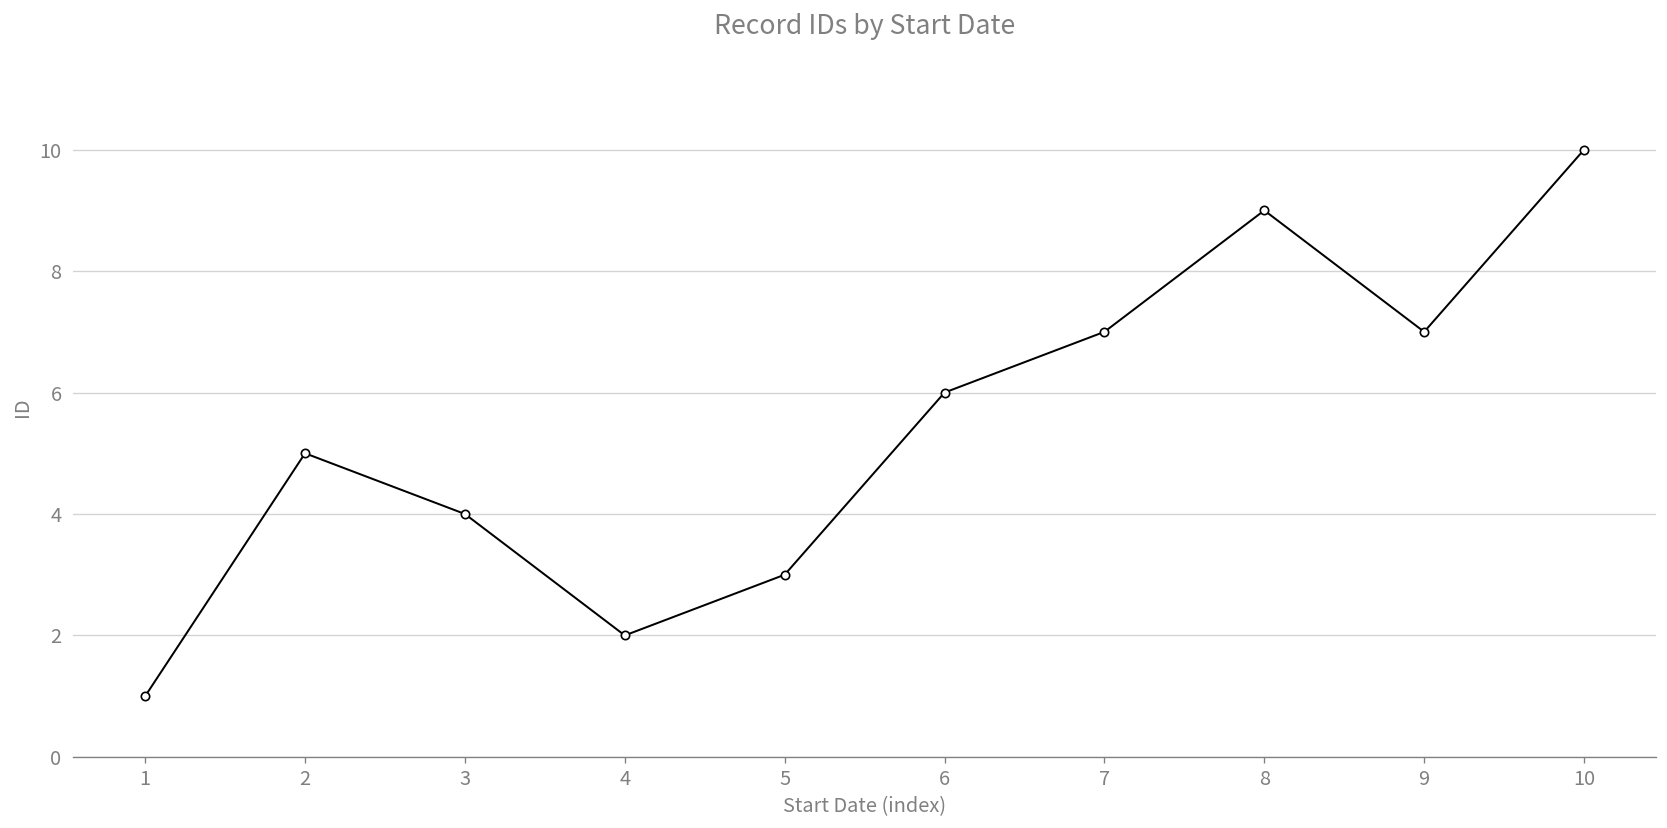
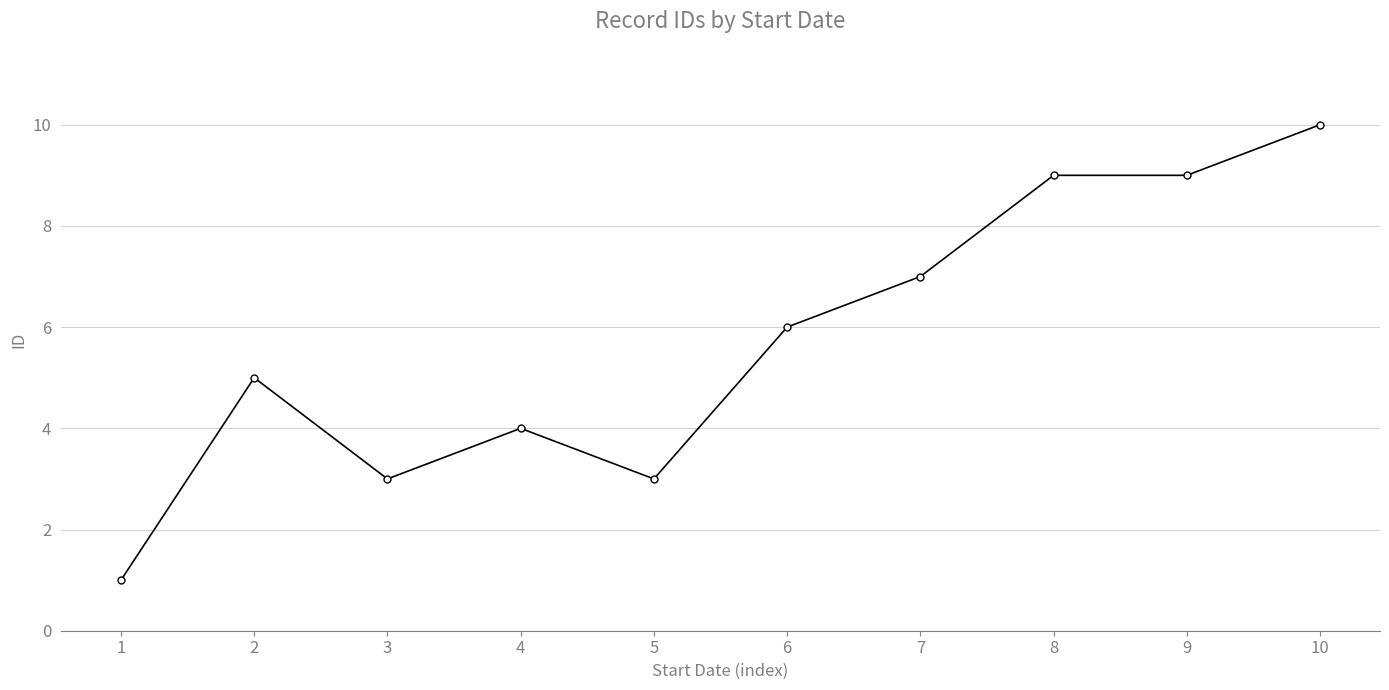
  {
    "1": 1,
    "2": 5,
-   "3": 4,
-   "4": 2,
+   "3": 3,
+   "4": 4,
    "5": 3,
    "6": 6,
    "7": 7,
    "8": 9,
-   "9": 7,
+   "9": 9,
    "10": 10
  }
